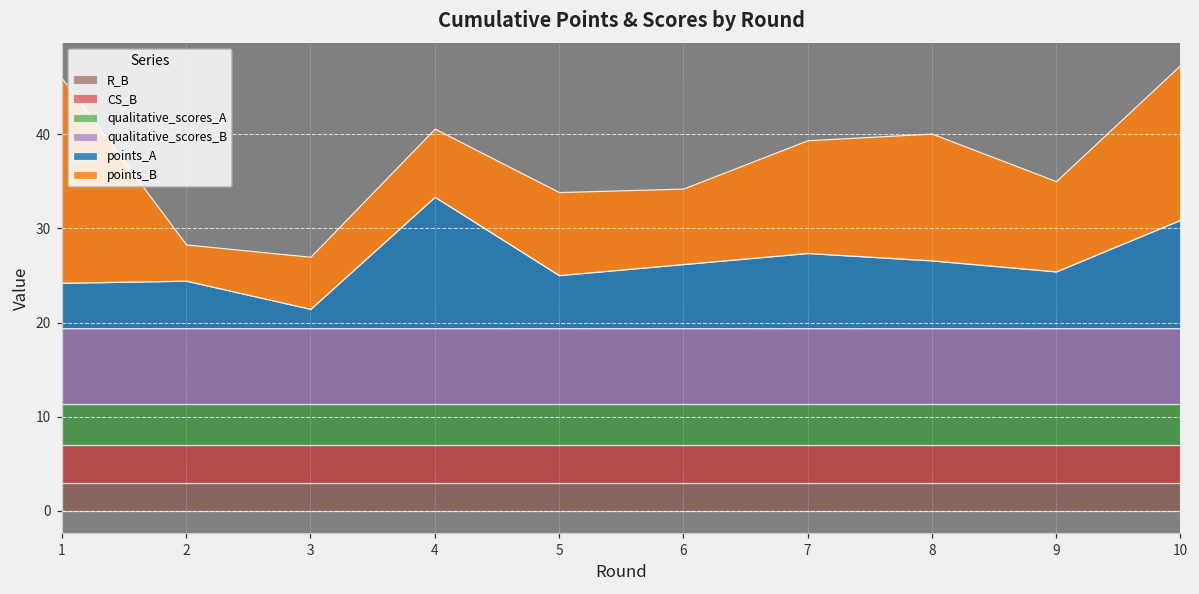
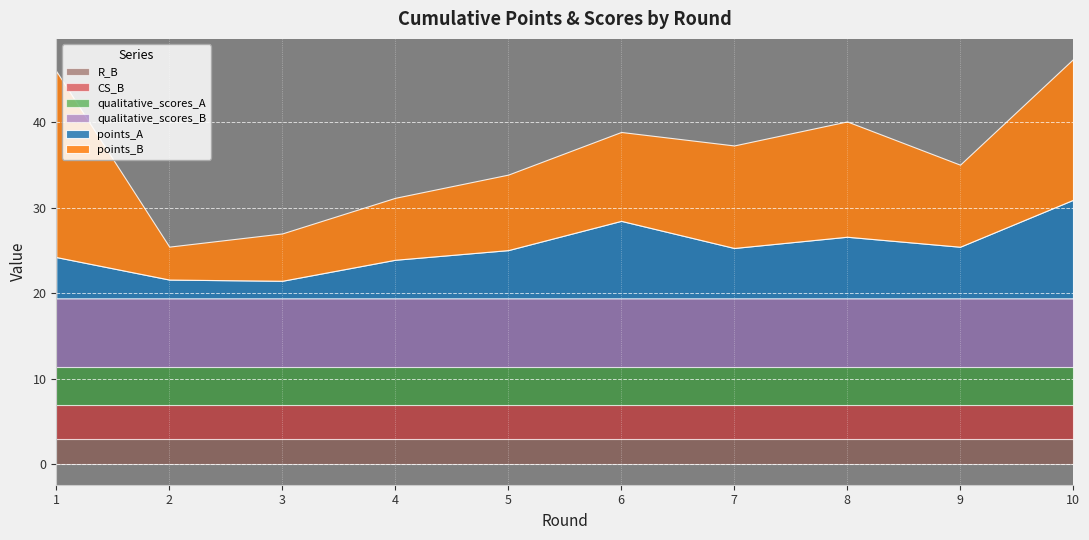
  {
    "R_B": {
      "1": 3,
      "2": 3,
      "3": 3,
      "4": 3,
      "5": 3,
      "6": 3,
      "7": 3,
      "8": 3,
      "9": 3,
      "10": 3
    },
    "qualitative_scores_A": {
      "1": 4,
      "2": 4,
      "3": 4,
      "4": 4,
      "5": 4,
      "6": 4,
      "7": 4,
      "8": 4,
      "9": 4,
      "10": 4
    },
    "qualitative_scores_B": {
      "1": 8,
      "2": 8,
      "3": 8,
      "4": 8,
      "5": 8,
      "6": 8,
      "7": 8,
      "8": 8,
      "9": 8,
      "10": 8
    },
    "points_A": {
      "1": 5,
-     "2": 5,
+     "2": 2,
      "3": 2,
-     "4": 14,
+     "4": 5,
      "5": 6,
-     "6": 7,
-     "7": 8,
+     "6": 9,
+     "7": 6,
      "8": 7,
      "9": 6,
      "10": 12
    },
    "points_B": {
      "1": 22,
      "2": 4,
      "3": 6,
      "4": 7,
      "5": 9,
-     "6": 8,
+     "6": 10,
      "7": 12,
      "8": 13,
      "9": 10,
      "10": 16
    }
  }
